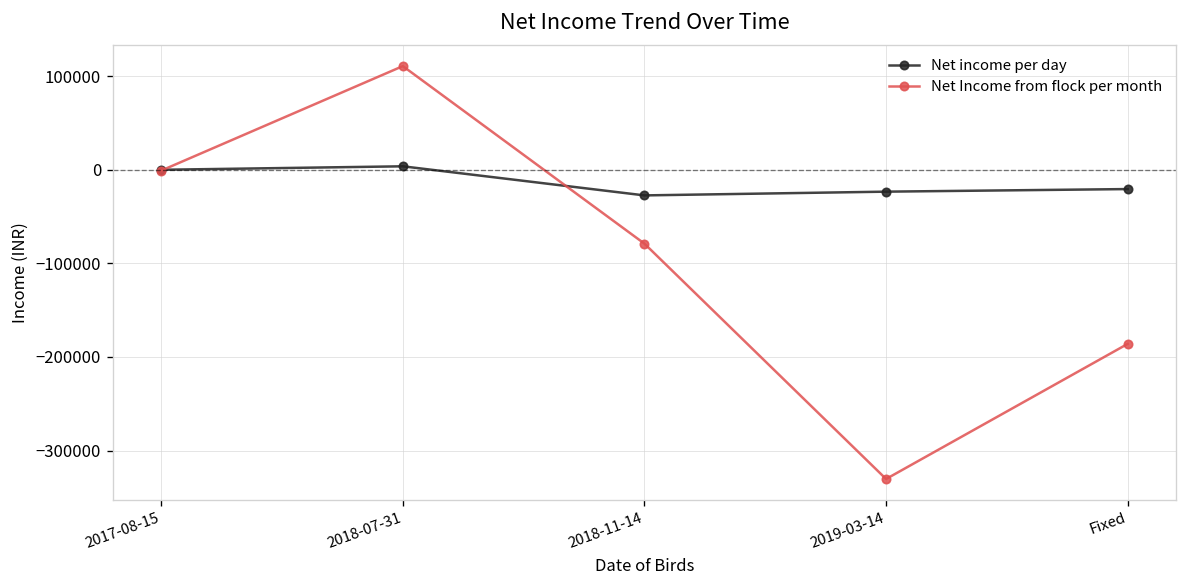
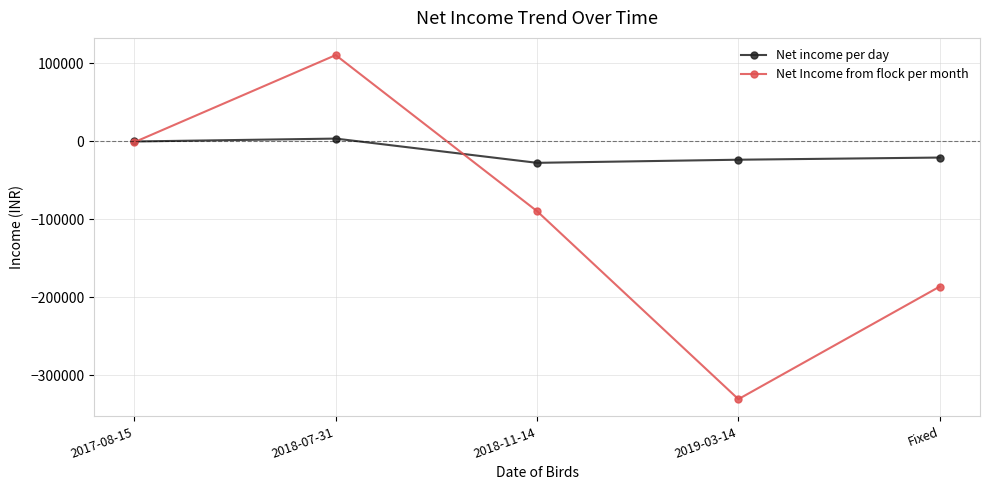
  {
    "Net income per day": {
      "2018-07-31": 0,
      "2018-11-14": -30000,
      "2019-03-14": -20000,
      "Fixed": -20000
    },
    "Net Income from flock per month": {
      "2018-07-31": 110000,
-     "2018-11-14": -80000,
+     "2018-11-14": -90000,
      "2019-03-14": -330000,
      "Fixed": -190000
    }
  }
